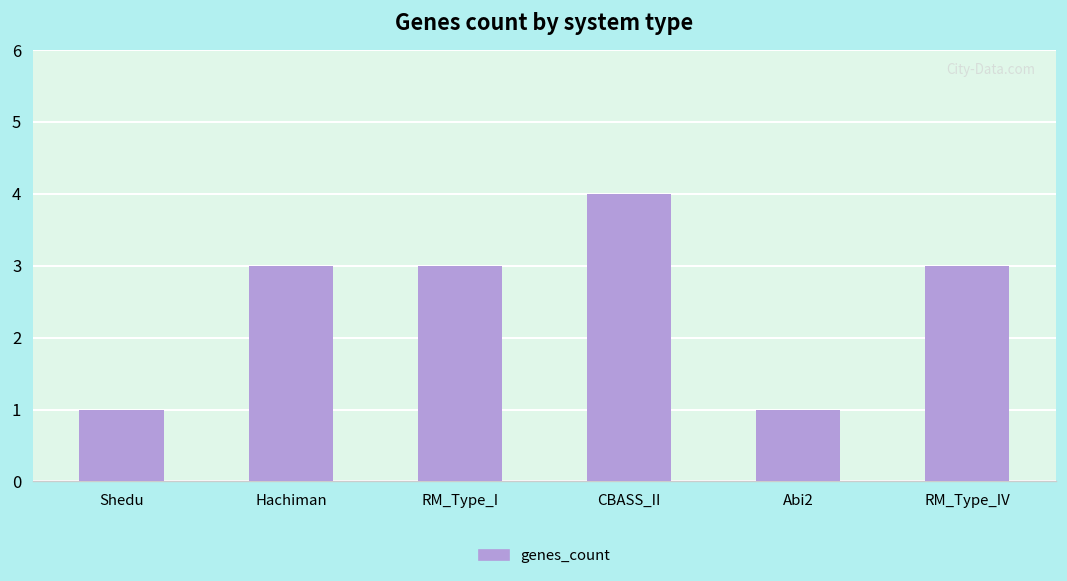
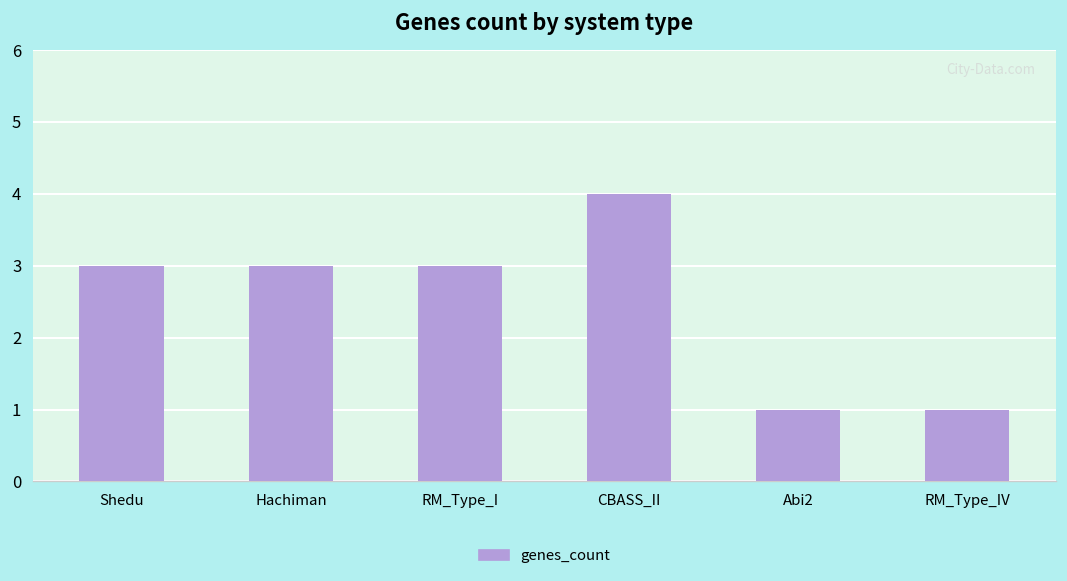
  {
-   "Shedu": 1,
+   "Shedu": 3,
    "Hachiman": 3,
    "RM_Type_I": 3,
    "CBASS_II": 4,
    "Abi2": 1,
-   "RM_Type_IV": 3
+   "RM_Type_IV": 1
  }
